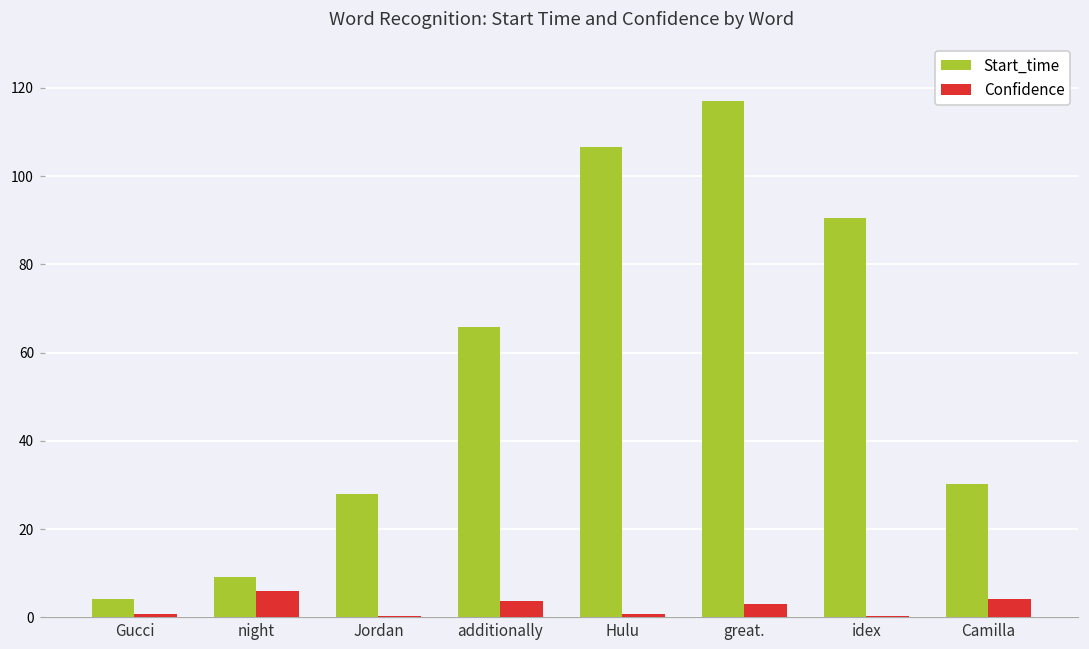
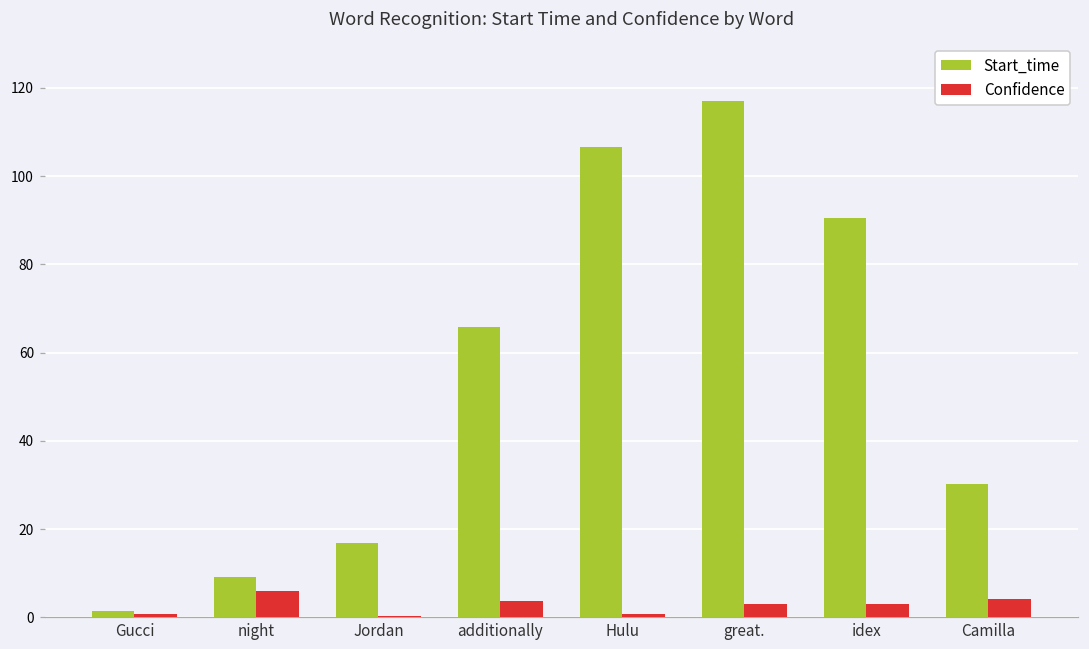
  {
    "Start_time": {
-     "Gucci": 4,
+     "Gucci": 1,
      "night": 9,
-     "Jordan": 28,
+     "Jordan": 17,
      "additionally": 66,
      "Hulu": 107,
      "great.": 117,
      "idex": 91,
      "Camilla": 30
    },
    "Confidence": {
      "Gucci": 1,
      "night": 6,
      "additionally": 4,
      "Hulu": 1,
      "great.": 3,
-     "idex": 0,
+     "idex": 3,
      "Camilla": 4
    }
  }
